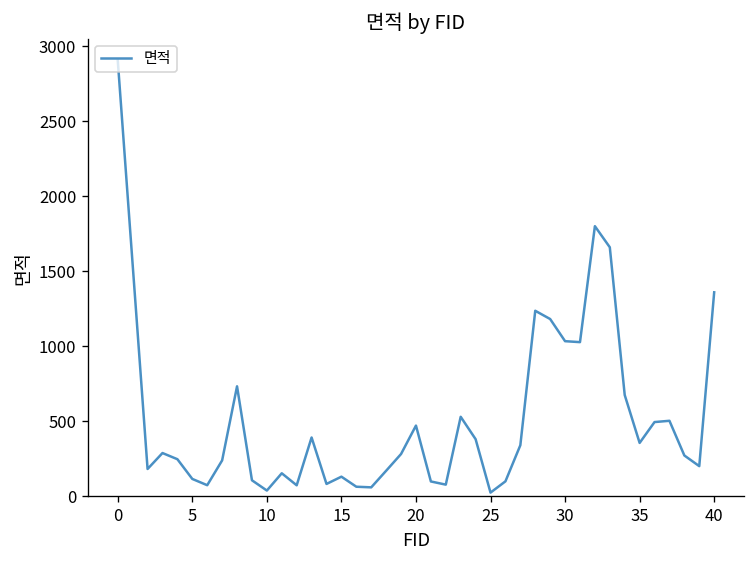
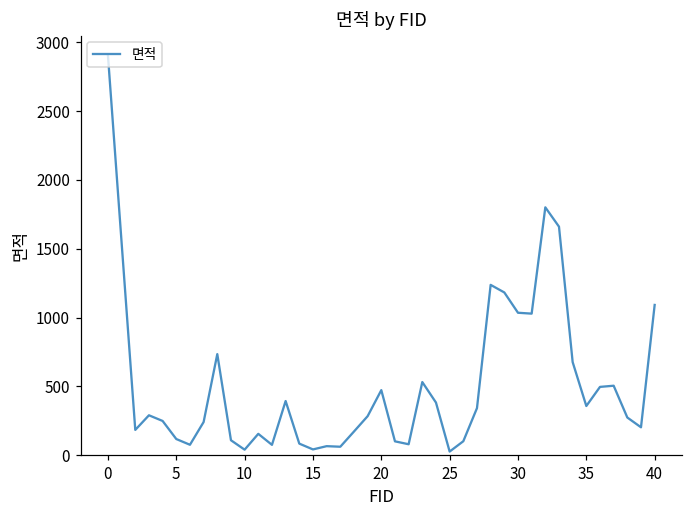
  {
    "5": 120,
    "10": 40,
-   "15": 130,
+   "15": 40,
    "20": 470,
    "25": 30,
    "30": 1030,
    "35": 360,
-   "40": 1360
+   "40": 1090
  }
